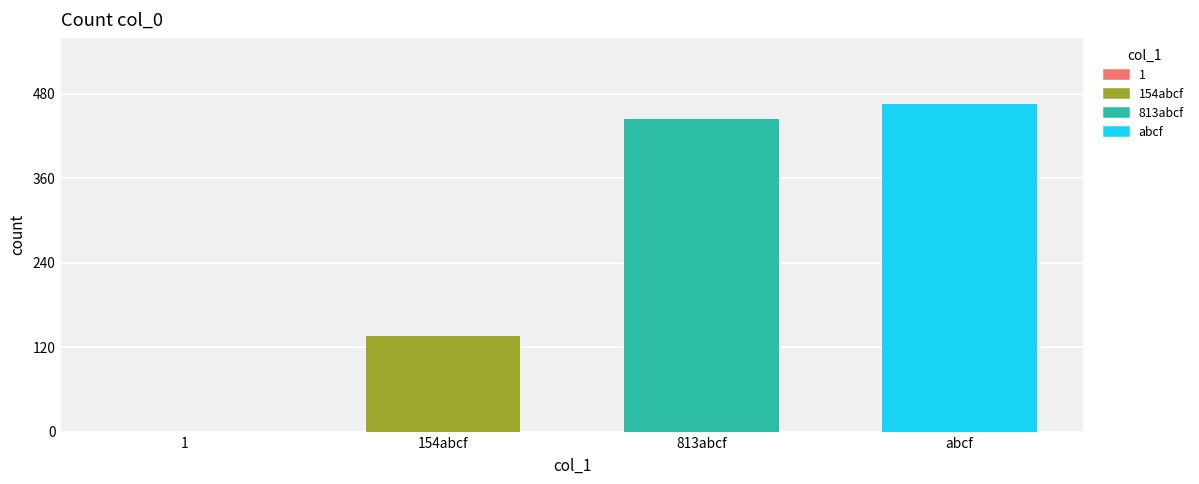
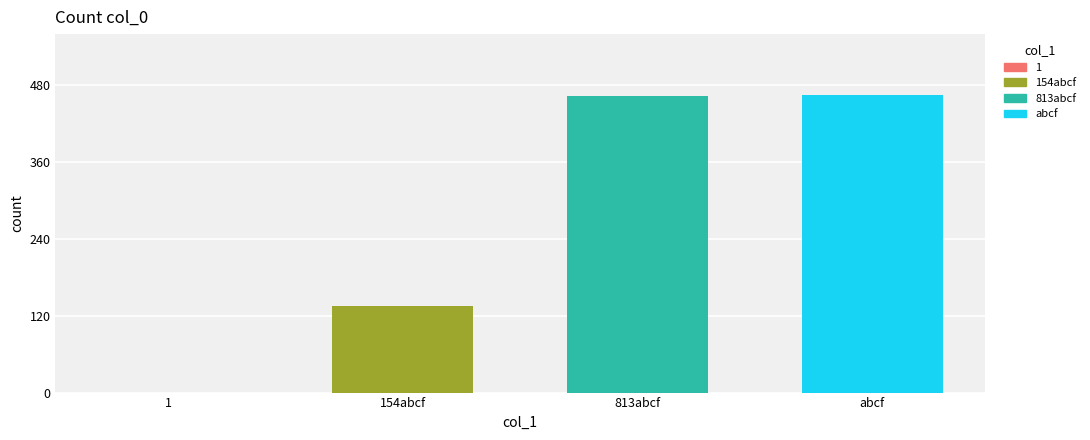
  {
    "1": 0,
    "154abcf": 140,
-   "813abcf": 440,
+   "813abcf": 460,
    "abcf": 470
  }
